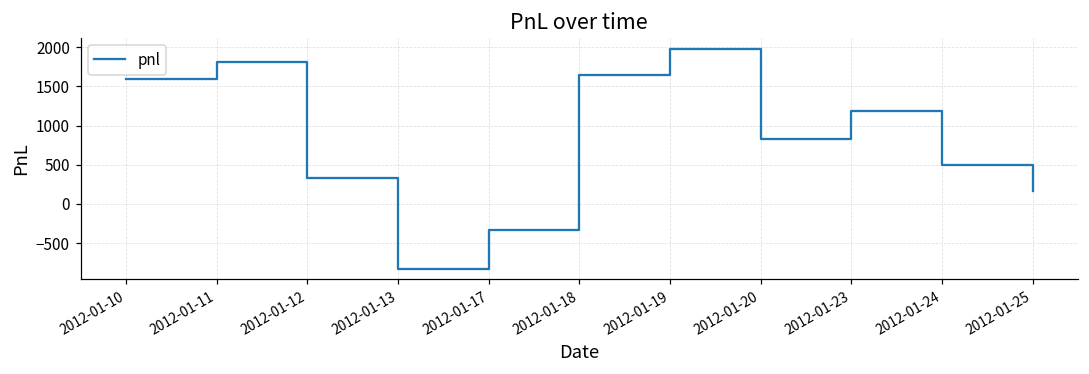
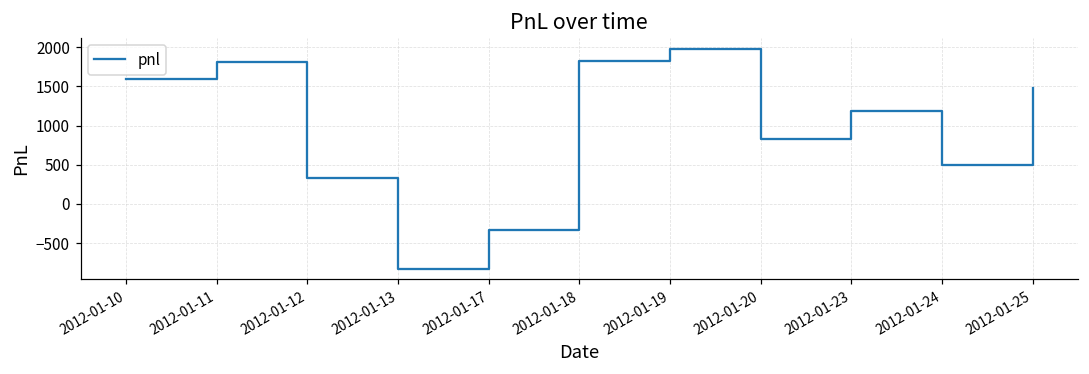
  {
    "2012-01-10": 1600,
    "2012-01-11": 1800,
    "2012-01-12": 300,
    "2012-01-13": -800,
    "2012-01-17": -300,
-   "2012-01-18": 1700,
+   "2012-01-18": 1800,
    "2012-01-19": 2000,
    "2012-01-20": 800,
    "2012-01-23": 1200,
    "2012-01-24": 500,
-   "2012-01-25": 200
+   "2012-01-25": 1500
  }
